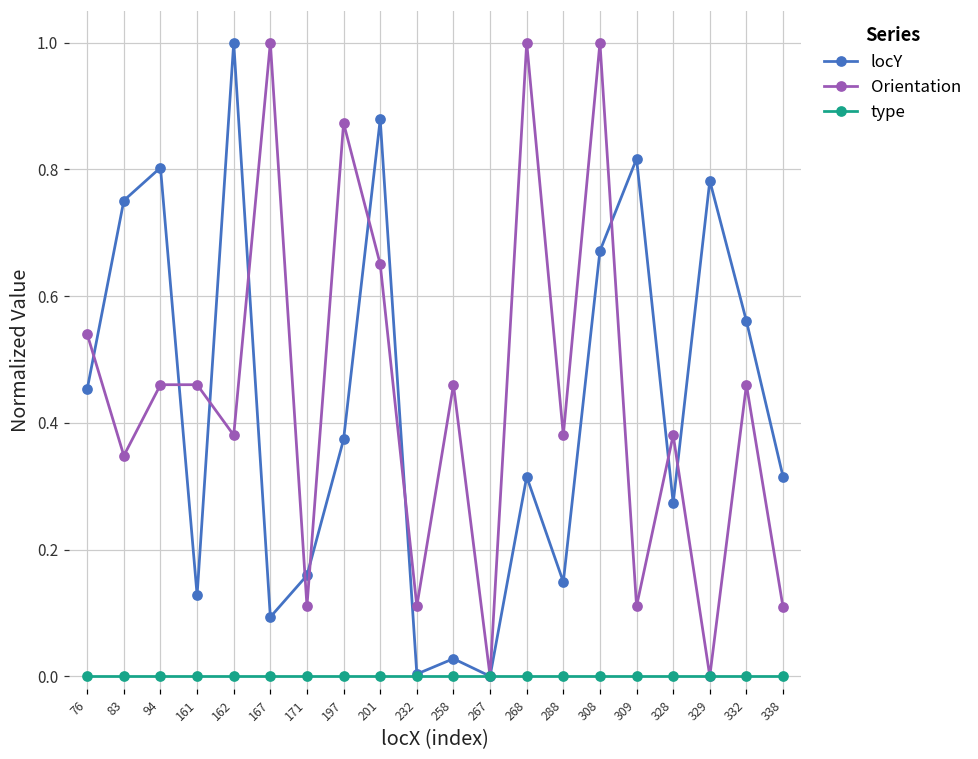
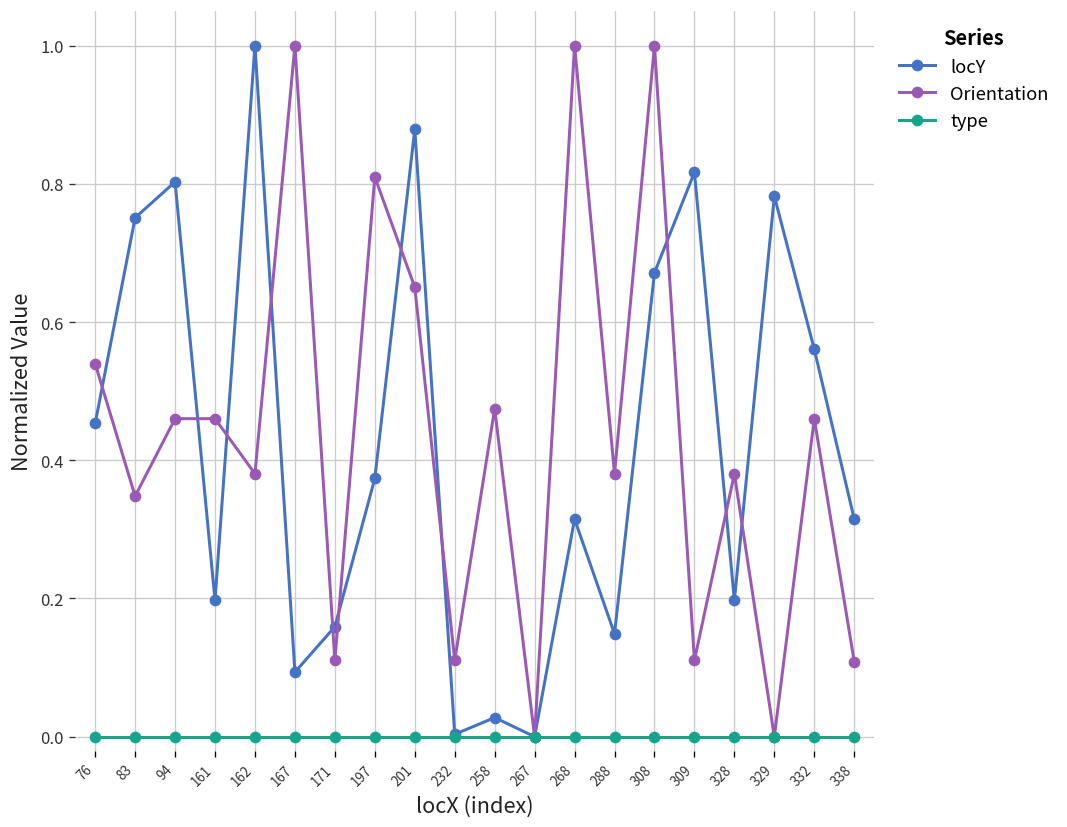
  {
    "locY": {
      "76": 0.45,
      "83": 0.75,
      "94": 0.80,
-     "161": 0.13,
+     "161": 0.20,
      "162": 1.00,
      "167": 0.09,
      "171": 0.16,
      "197": 0.37,
      "201": 0.88,
      "258": 0.03,
      "268": 0.31,
      "288": 0.15,
      "308": 0.67,
      "309": 0.82,
-     "328": 0.27,
+     "328": 0.20,
      "329": 0.78,
      "332": 0.56,
      "338": 0.31
    },
    "Orientation": {
      "76": 0.54,
      "83": 0.35,
      "94": 0.46,
      "161": 0.46,
      "162": 0.38,
      "167": 1.00,
      "171": 0.11,
-     "197": 0.87,
+     "197": 0.81,
      "201": 0.65,
      "232": 0.11,
-     "258": 0.46,
+     "258": 0.47,
      "268": 1.00,
      "288": 0.38,
      "308": 1.00,
      "309": 0.11,
      "328": 0.38,
      "332": 0.46,
      "338": 0.11
    },
    "type": {
      "76": 0.00,
      "83": 0.00,
      "94": 0.00,
      "161": 0.00,
      "162": 0.00,
      "167": 0.00,
      "171": 0.00,
      "197": 0.00,
      "201": 0.00,
      "258": 0.00,
      "268": 0.00,
      "288": 0.00,
      "308": 0.00,
      "309": 0.00,
      "328": 0.00,
      "332": 0.00,
      "338": 0.00
    }
  }
